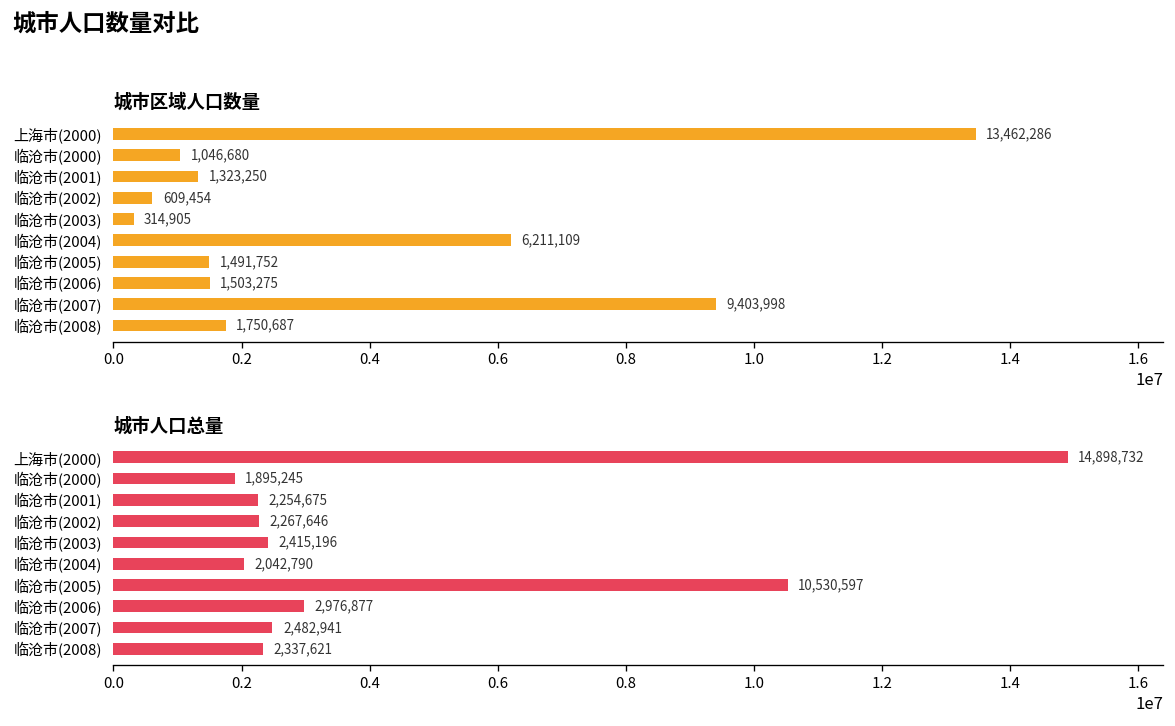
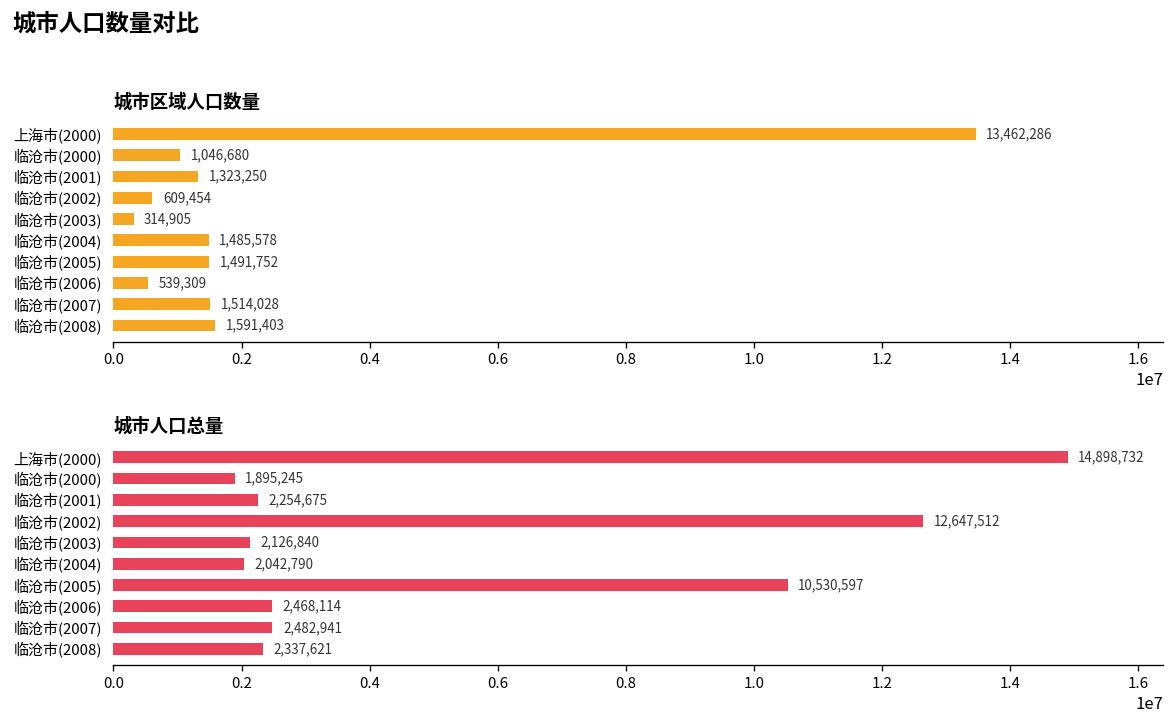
  {
    "城市区域人口数量": {
      "上海市(2000)": "13,462,286",
      "临沧市(2000)": "1,046,680",
      "临沧市(2001)": "1,323,250",
      "临沧市(2002)": "609,454",
      "临沧市(2003)": "314,905",
-     "临沧市(2004)": "6,211,109",
+     "临沧市(2004)": "1,485,578",
      "临沧市(2005)": "1,491,752",
-     "临沧市(2006)": "1,503,275",
-     "临沧市(2007)": "9,403,998",
-     "临沧市(2008)": "1,750,687"
+     "临沧市(2006)": "539,309",
+     "临沧市(2007)": "1,514,028",
+     "临沧市(2008)": "1,591,403"
    },
    "城市人口总量": {
      "上海市(2000)": "14,898,732",
      "临沧市(2000)": "1,895,245",
      "临沧市(2001)": "2,254,675",
-     "临沧市(2002)": "2,267,646",
-     "临沧市(2003)": "2,415,196",
+     "临沧市(2002)": "12,647,512",
+     "临沧市(2003)": "2,126,840",
      "临沧市(2004)": "2,042,790",
      "临沧市(2005)": "10,530,597",
-     "临沧市(2006)": "2,976,877",
+     "临沧市(2006)": "2,468,114",
      "临沧市(2007)": "2,482,941",
      "临沧市(2008)": "2,337,621"
    }
  }
